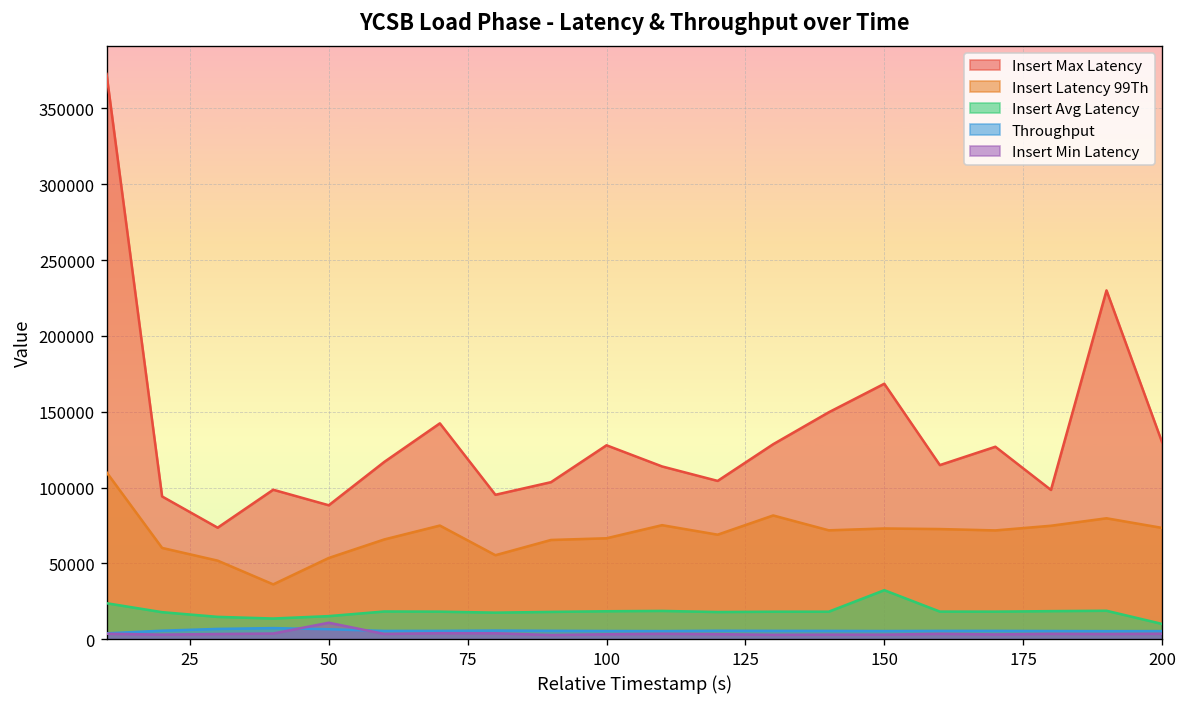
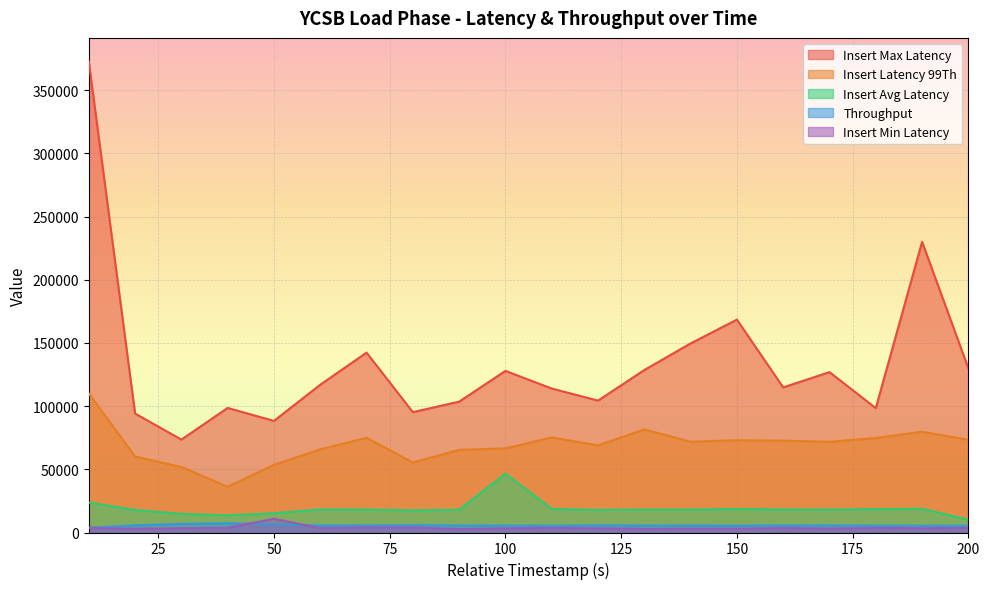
  {
    "Insert Avg Latency": {
      "50": 15000,
-     "100": 18000,
-     "150": 32000,
+     "100": 47000,
+     "150": 19000,
      "200": 10000
    },
    "Throughput": {
      "50": 7000,
      "100": 5000,
      "150": 5000
    },
    "Insert Min Latency": {
      "50": 11000,
      "100": 3000,
      "150": 3000
    }
  }
